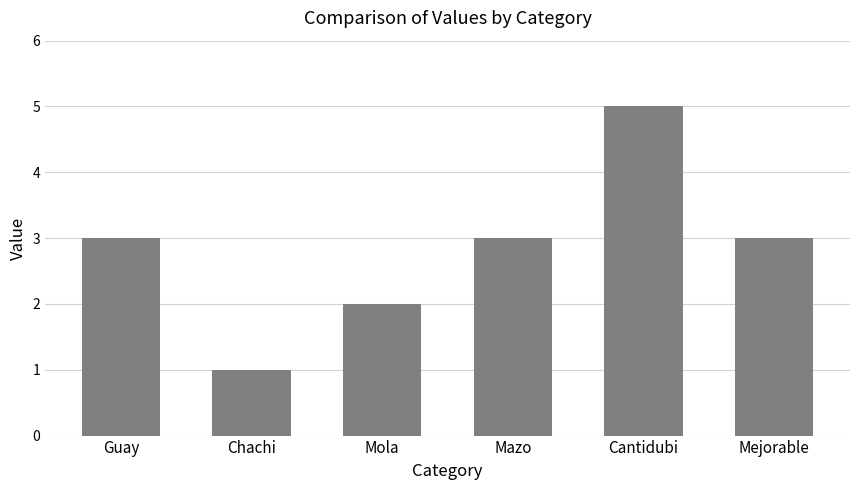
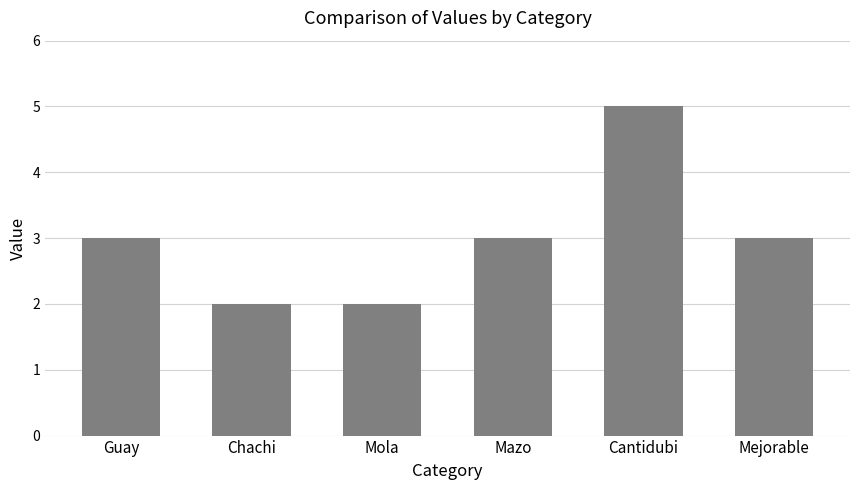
  {
    "Guay": 3,
-   "Chachi": 1,
+   "Chachi": 2,
    "Mola": 2,
    "Mazo": 3,
    "Cantidubi": 5,
    "Mejorable": 3
  }
